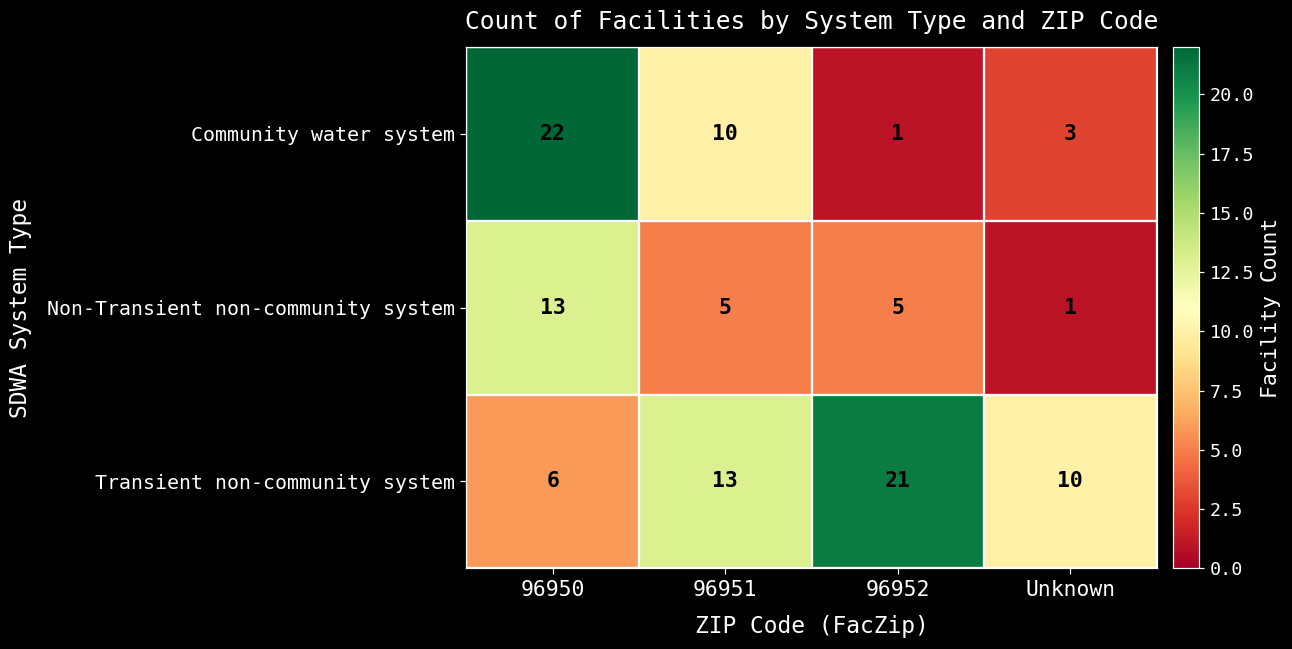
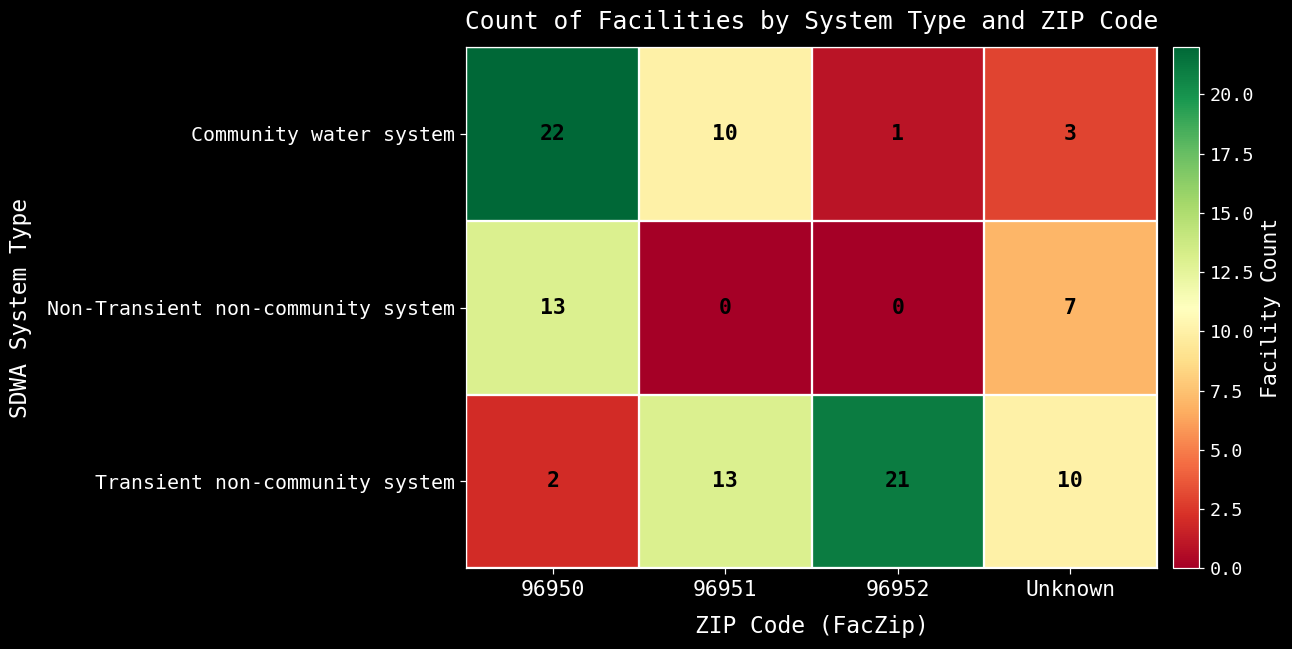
  {
    "Community water system": {
      "96950": 22,
      "96951": 10,
      "96952": 1,
      "Unknown": 3
    },
    "Non-Transient non-community system": {
      "96950": 13,
-     "96951": 5,
-     "96952": 5,
-     "Unknown": 1
+     "96951": 0,
+     "96952": 0,
+     "Unknown": 7
    },
    "Transient non-community system": {
-     "96950": 6,
+     "96950": 2,
      "96951": 13,
      "96952": 21,
      "Unknown": 10
    }
  }
